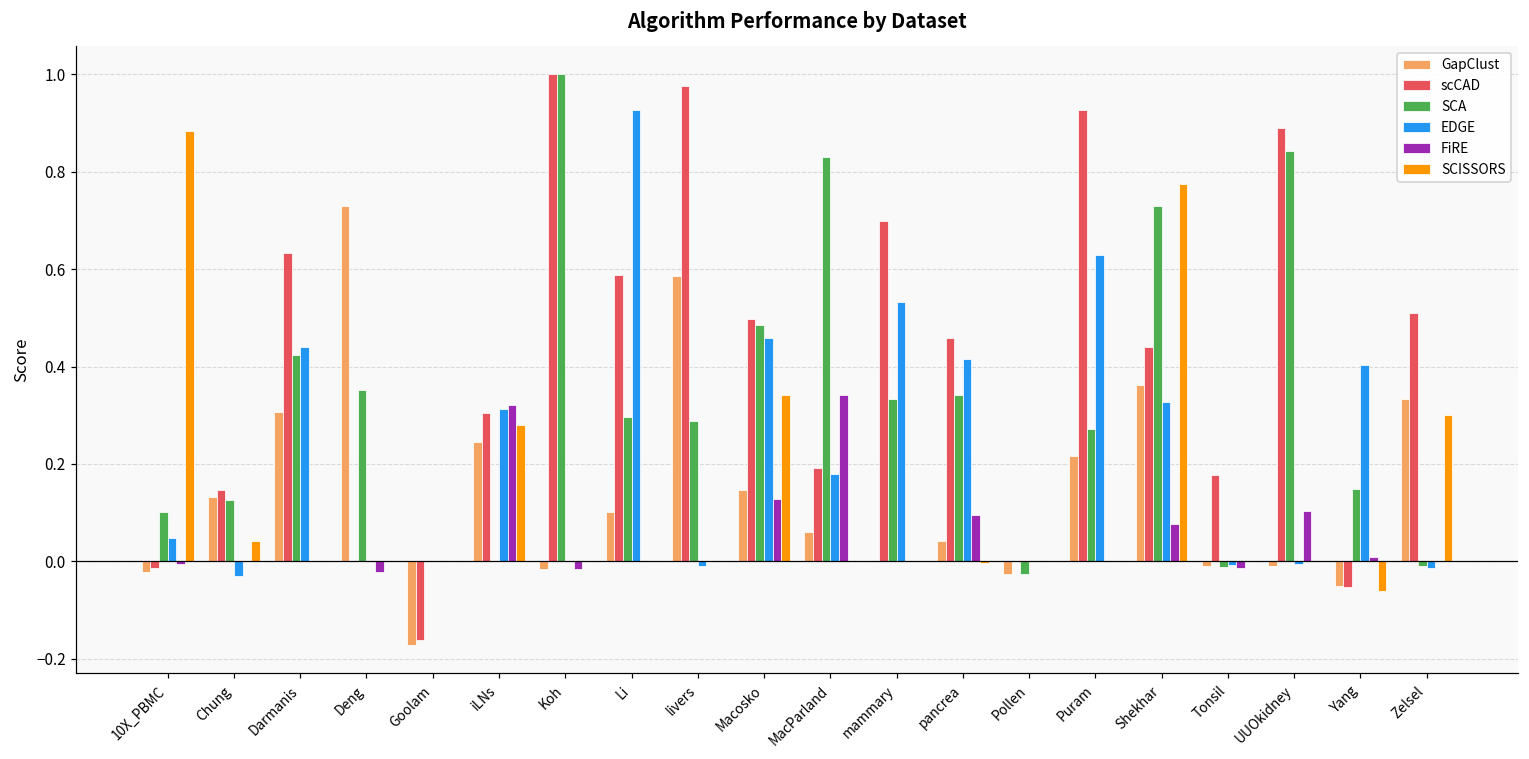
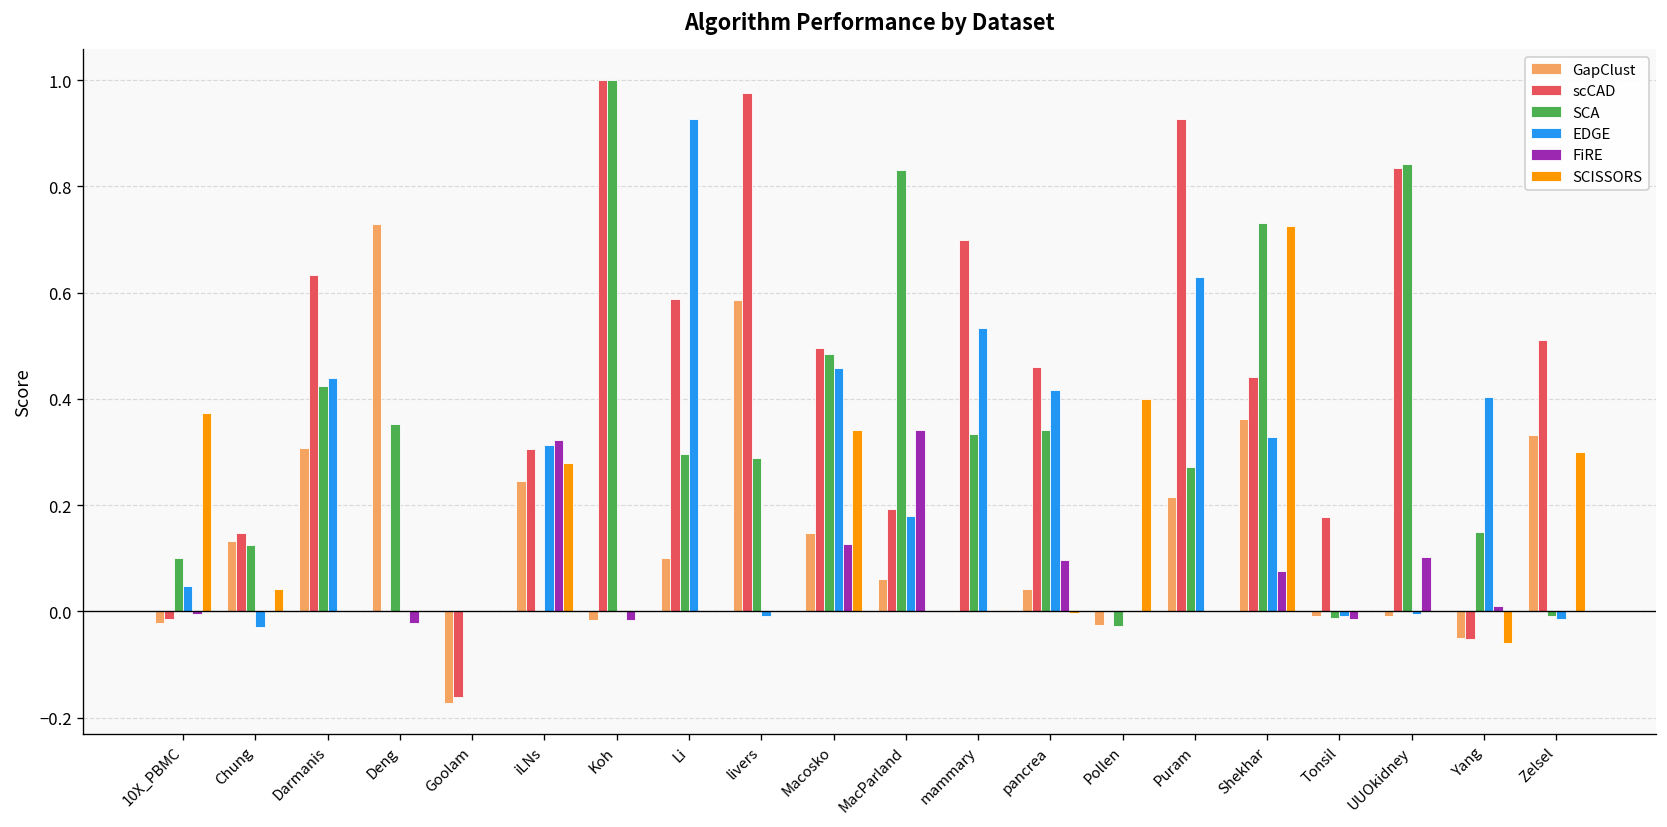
  {
    "GapClust": {
      "10X_PBMC": -0.02,
      "Chung": 0.13,
      "Darmanis": 0.31,
      "Deng": 0.73,
      "Goolam": -0.17,
      "iLNs": 0.25,
      "Koh": -0.02,
      "Li": 0.10,
      "livers": 0.59,
      "Macosko": 0.15,
      "MacParland": 0.06,
      "pancrea": 0.04,
      "Pollen": -0.03,
      "Puram": 0.22,
      "Shekhar": 0.36,
      "Tonsil": -0.01,
      "UUOkidney": -0.01,
      "Yang": -0.05,
      "Zelsel": 0.33
    },
    "scCAD": {
      "10X_PBMC": -0.01,
      "Chung": 0.15,
      "Darmanis": 0.63,
      "Deng": 0.00,
      "Goolam": -0.16,
      "iLNs": 0.31,
      "Koh": 1.00,
      "Li": 0.59,
      "livers": 0.98,
      "Macosko": 0.50,
      "MacParland": 0.19,
      "mammary": 0.70,
      "pancrea": 0.46,
      "Pollen": 0.00,
      "Puram": 0.93,
      "Shekhar": 0.44,
      "Tonsil": 0.18,
-     "UUOkidney": 0.89,
+     "UUOkidney": 0.83,
      "Yang": -0.05,
      "Zelsel": 0.51
    },
    "SCA": {
      "10X_PBMC": 0.10,
      "Chung": 0.13,
      "Darmanis": 0.42,
      "Deng": 0.35,
      "Goolam": 0.00,
      "iLNs": 0.00,
      "Koh": 1.00,
      "Li": 0.30,
      "livers": 0.29,
      "Macosko": 0.48,
      "MacParland": 0.83,
      "mammary": 0.33,
      "pancrea": 0.34,
      "Pollen": -0.03,
      "Puram": 0.27,
      "Shekhar": 0.73,
      "Tonsil": -0.01,
      "UUOkidney": 0.84,
      "Yang": 0.15,
      "Zelsel": -0.01
    },
    "EDGE": {
      "10X_PBMC": 0.05,
      "Chung": -0.03,
      "Darmanis": 0.44,
      "Deng": 0.00,
      "Goolam": 0.00,
      "iLNs": 0.31,
      "Koh": 0.00,
      "Li": 0.93,
      "livers": -0.01,
      "Macosko": 0.46,
      "MacParland": 0.18,
      "mammary": 0.53,
      "pancrea": 0.42,
      "Pollen": 0.00,
      "Puram": 0.63,
      "Shekhar": 0.33,
      "Tonsil": -0.01,
      "Yang": 0.40,
      "Zelsel": -0.01
    },
    "FiRE": {
      "Chung": 0.00,
      "Darmanis": 0.00,
      "Deng": -0.02,
      "Goolam": 0.00,
      "iLNs": 0.32,
      "Koh": -0.02,
      "Li": 0.00,
      "livers": 0.00,
      "Macosko": 0.13,
      "MacParland": 0.34,
      "mammary": 0.00,
      "pancrea": 0.10,
      "Pollen": 0.00,
      "Puram": 0.00,
      "Shekhar": 0.08,
      "Tonsil": -0.01,
      "UUOkidney": 0.10,
      "Yang": 0.01,
      "Zelsel": 0.00
    },
    "SCISSORS": {
-     "10X_PBMC": 0.88,
+     "10X_PBMC": 0.37,
      "Chung": 0.04,
      "Darmanis": 0.00,
      "Deng": 0.00,
      "Goolam": 0.00,
      "iLNs": 0.28,
      "Koh": 0.00,
      "Li": 0.00,
      "livers": 0.00,
      "Macosko": 0.34,
      "MacParland": 0.00,
-     "Pollen": 0.0,
+     "Pollen": 0.4,
      "Puram": 0.00,
-     "Shekhar": 0.77,
+     "Shekhar": 0.72,
      "Tonsil": 0.00,
      "UUOkidney": 0.00,
      "Yang": -0.06,
      "Zelsel": 0.30
    }
  }
